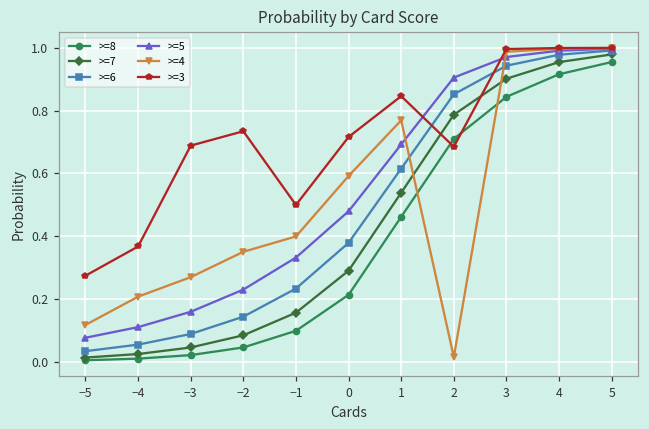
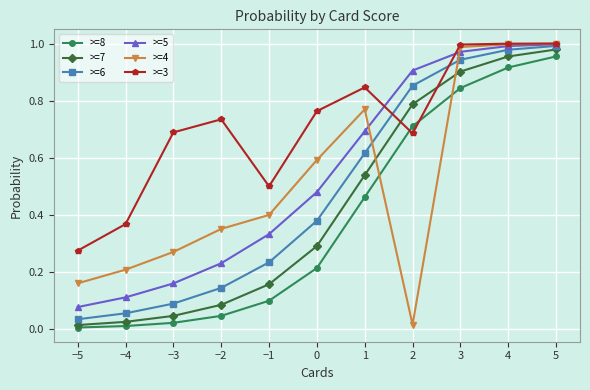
  {
    ">=4": {
-     "−5": 0.12,
+     "−5": 0.16,
      "−4": 0.21,
      "−3": 0.27,
      "−2": 0.35,
      "−1": 0.40,
      "0": 0.59,
      "1": 0.77,
      "2": 0.01
    },
    ">=3": {
      "−5": 0.27,
      "−4": 0.37,
      "−3": 0.69,
      "−2": 0.73,
      "−1": 0.50,
-     "0": 0.72,
+     "0": 0.76,
      "1": 0.85,
      "2": 0.68
    }
  }
